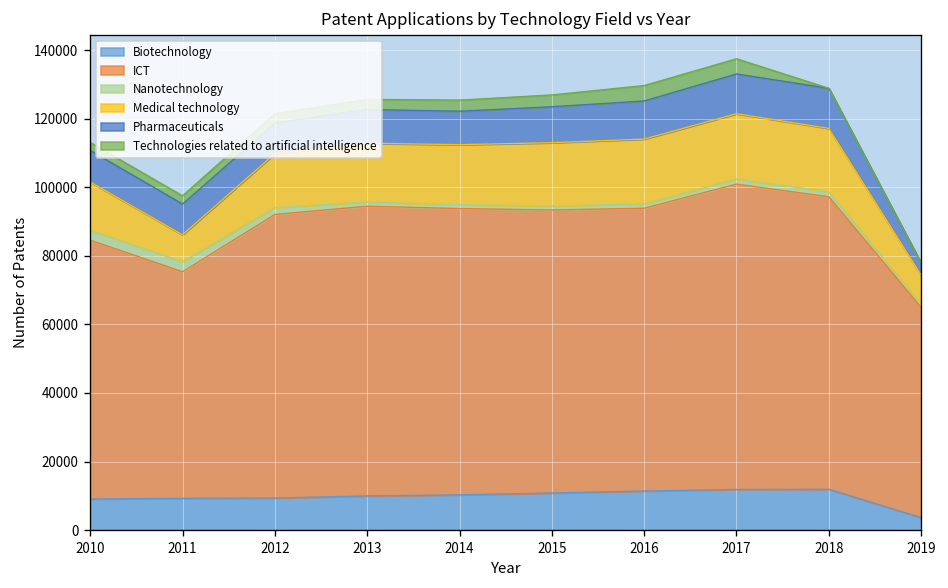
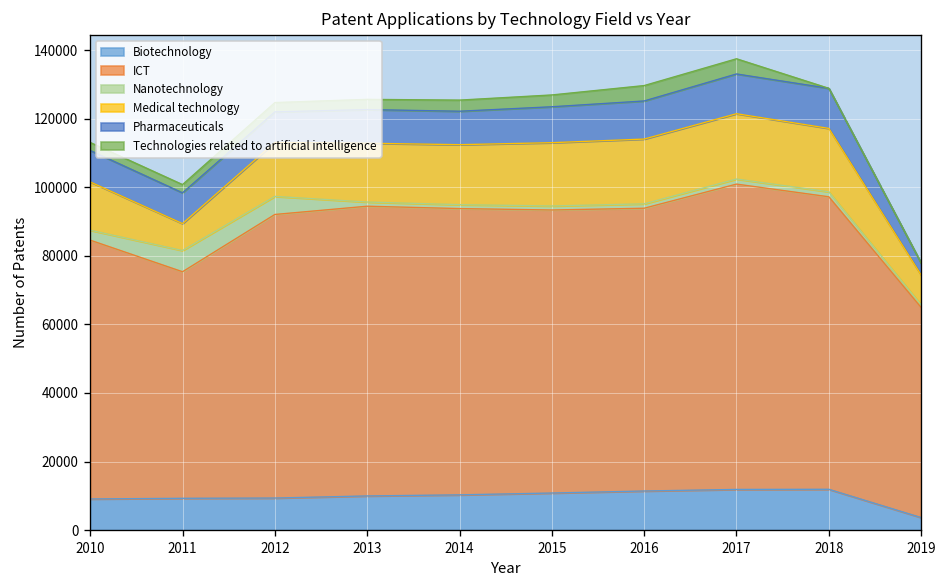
  {
    "ICT": {
      "2010": 75000,
      "2011": 66000,
      "2012": 83000,
      "2013": 85000,
      "2014": 84000,
      "2015": 83000,
      "2016": 82000,
      "2017": 89000,
      "2018": 85000
    },
    "Nanotechnology": {
      "2010": 3000,
-     "2011": 3000,
-     "2012": 2000,
+     "2011": 6000,
+     "2012": 5000,
      "2013": 1000,
      "2014": 1000,
      "2015": 1000,
      "2016": 1000,
      "2017": 1000,
      "2018": 1000
    },
    "Medical technology": {
      "2010": 14000,
      "2011": 8000,
      "2014": 18000,
      "2015": 18000,
      "2016": 19000,
      "2017": 19000,
      "2018": 18000,
      "2019": 9000
    },
    "Technologies related to artificial intelligence": {
      "2010": 2000,
      "2011": 2000,
      "2014": 3000,
      "2015": 3000,
      "2016": 4000,
      "2017": 4000
    }
  }
